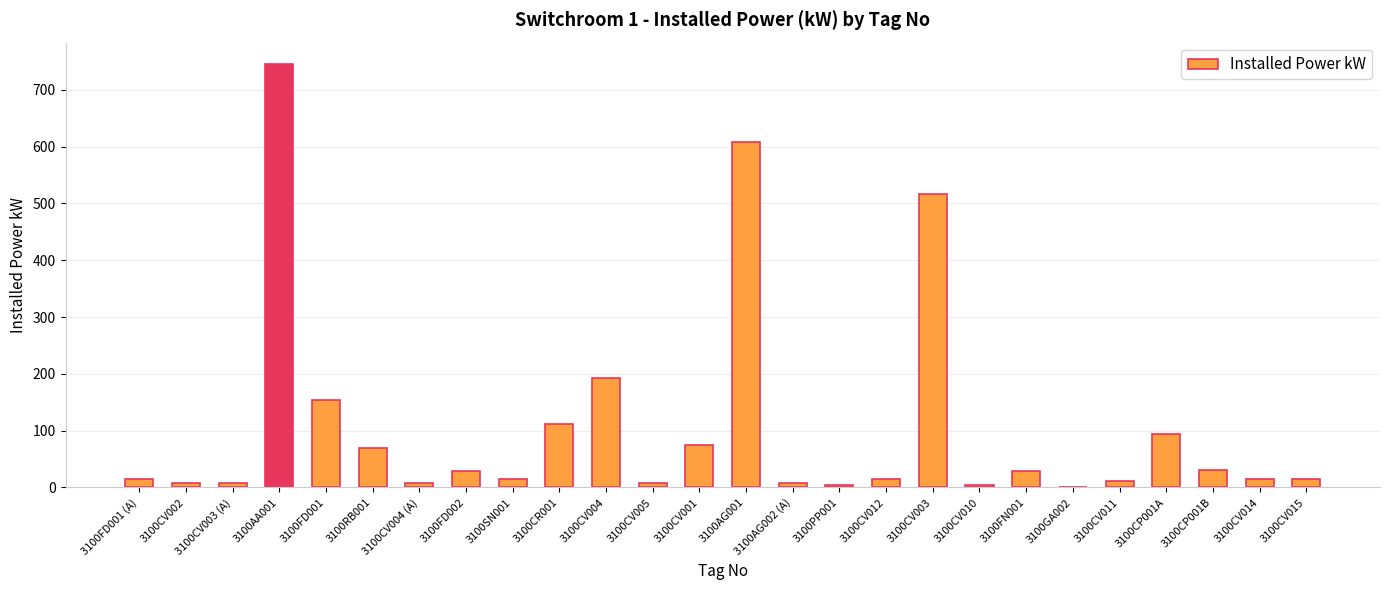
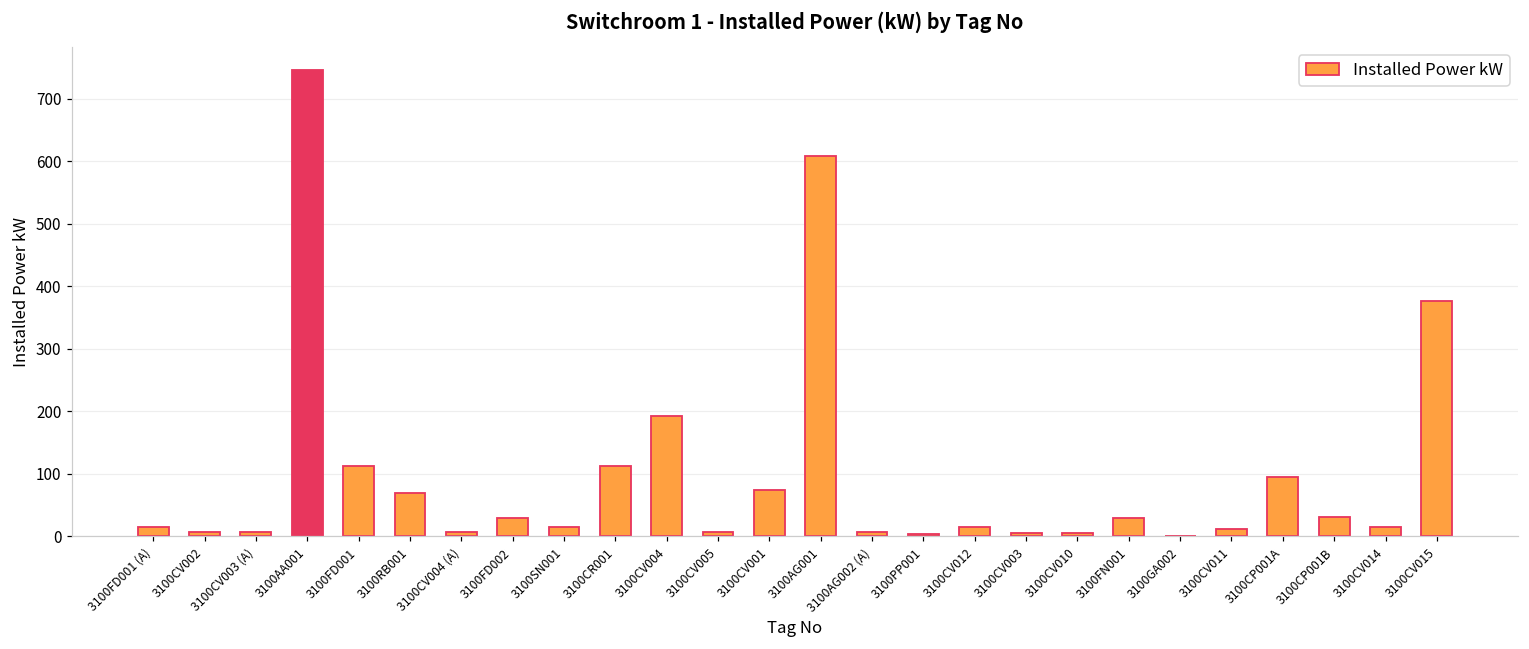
  {
    "3100FD001 (A)": 10,
    "3100CV002": 10,
    "3100CV003 (A)": 10,
    "3100AA001": 750,
-   "3100FD001": 150,
+   "3100FD001": 110,
    "3100RB001": 70,
    "3100CV004 (A)": 10,
    "3100FD002": 30,
    "3100SN001": 10,
    "3100CR001": 110,
    "3100CV004": 190,
    "3100CV005": 10,
    "3100CV001": 70,
    "3100AG001": 610,
    "3100AG002 (A)": 10,
    "3100CV012": 10,
-   "3100CV003": 520,
+   "3100CV003": 10,
    "3100CV010": 10,
    "3100FN001": 30,
    "3100CV011": 10,
    "3100CP001A": 100,
    "3100CP001B": 30,
    "3100CV014": 10,
-   "3100CV015": 10
+   "3100CV015": 380
  }
